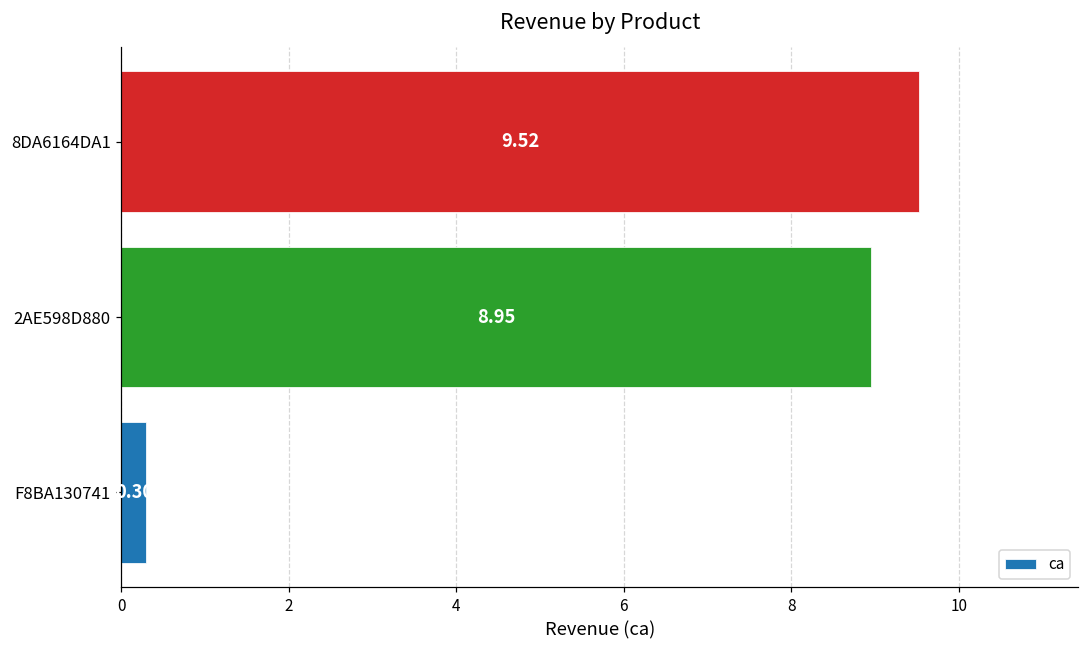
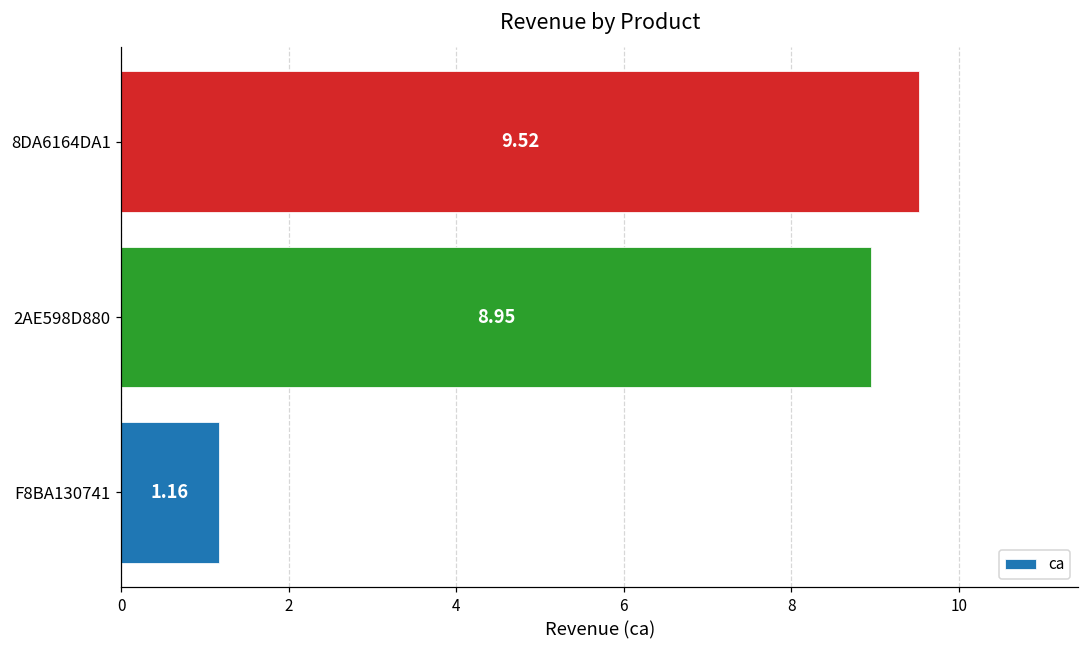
  {
    "8DA6164DA1": 9.52,
    "2AE598D880": 8.95,
-   "F8BA130741": 0.30
+   "F8BA130741": 1.16
  }
